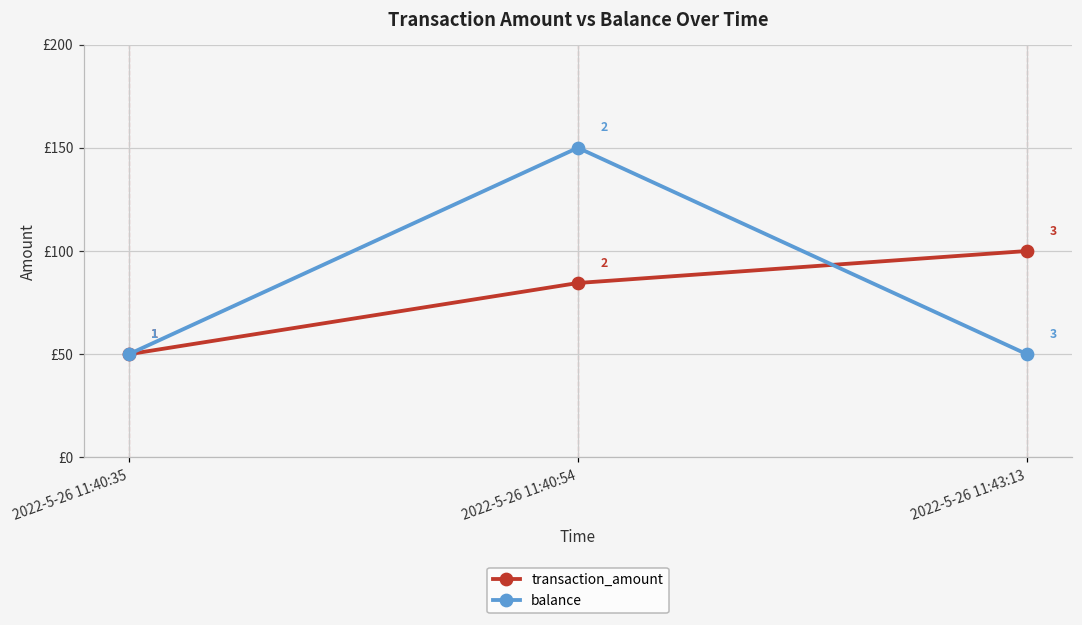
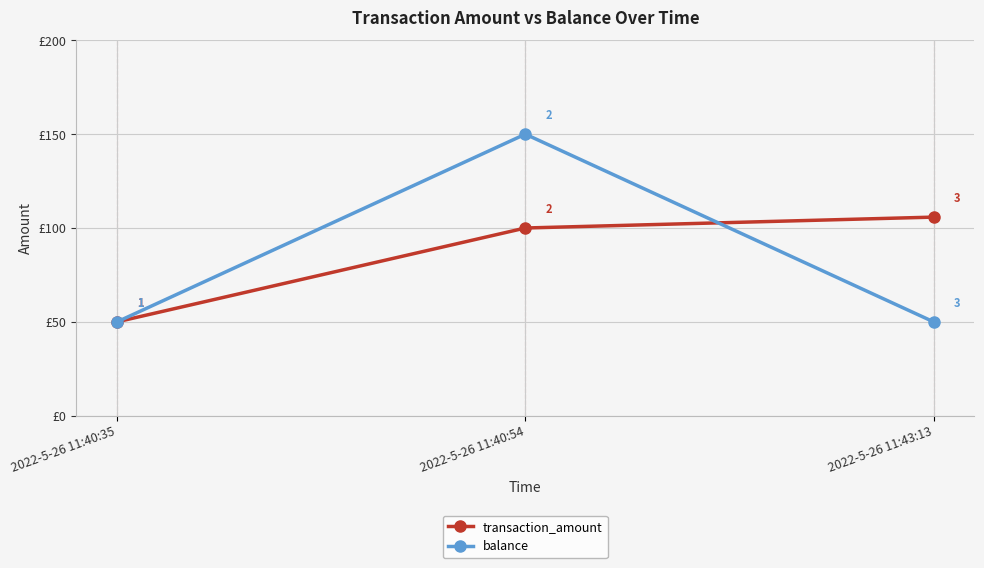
  {
    "transaction_amount": {
-     "2022-5-26 11:40:54": "£85",
-     "2022-5-26 11:43:13": "£100"
+     "2022-5-26 11:40:54": "£100",
+     "2022-5-26 11:43:13": "£106"
    }
  }
